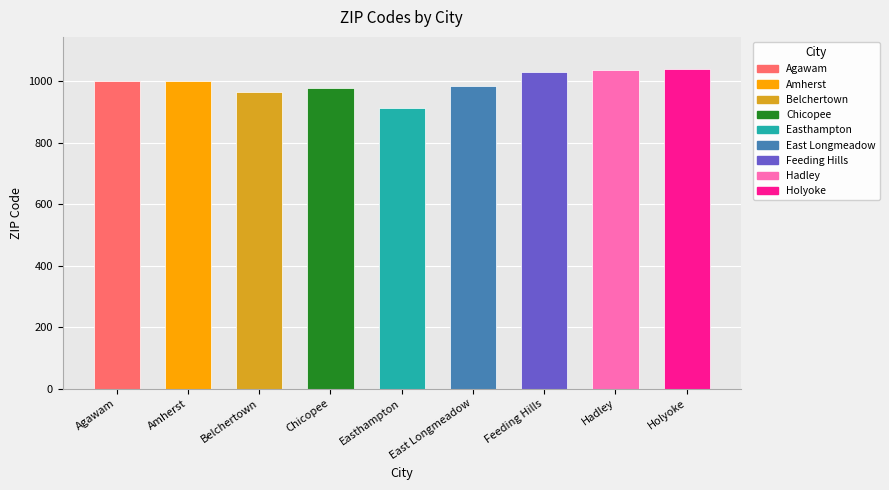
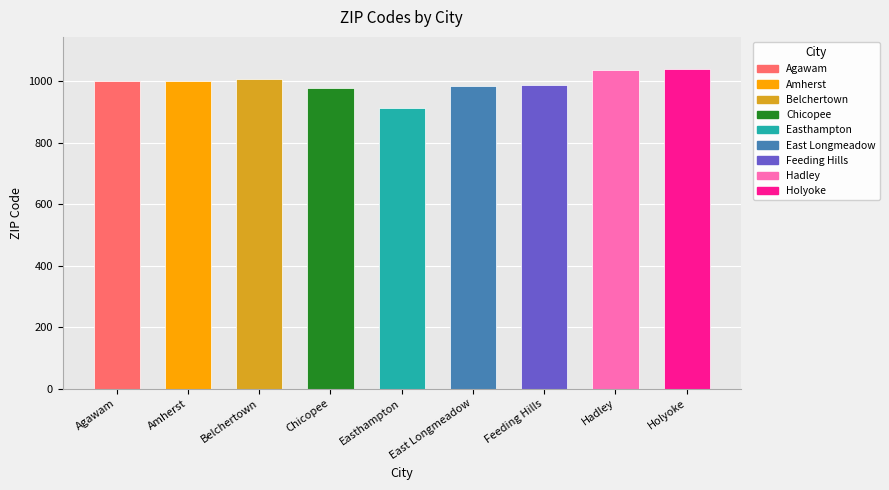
  {
    "Agawam": 1000,
    "Amherst": 1000,
-   "Belchertown": 970,
+   "Belchertown": 1010,
    "Chicopee": 980,
    "Easthampton": 910,
    "East Longmeadow": 980,
-   "Feeding Hills": 1030,
+   "Feeding Hills": 990,
    "Hadley": 1040,
    "Holyoke": 1040
  }
